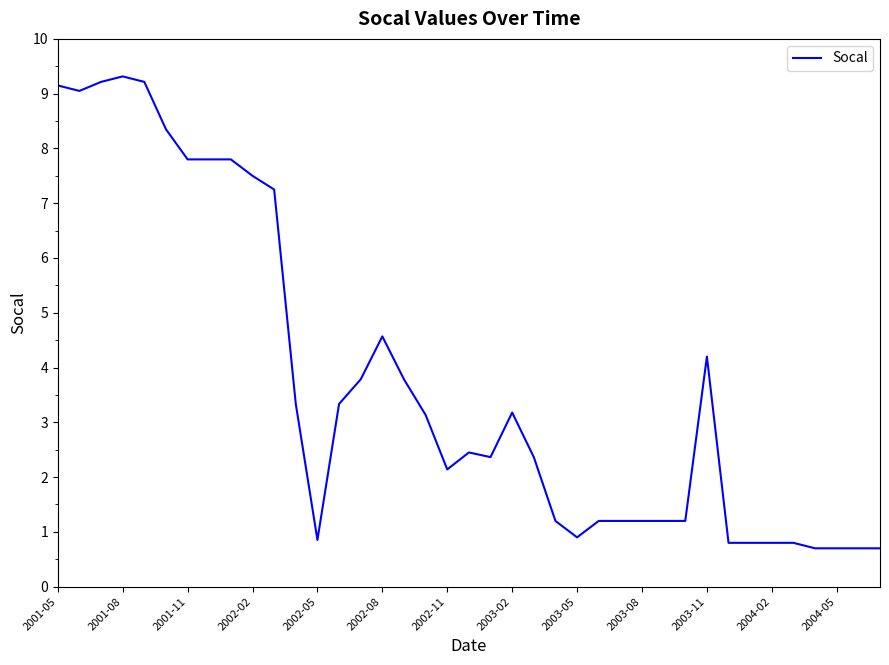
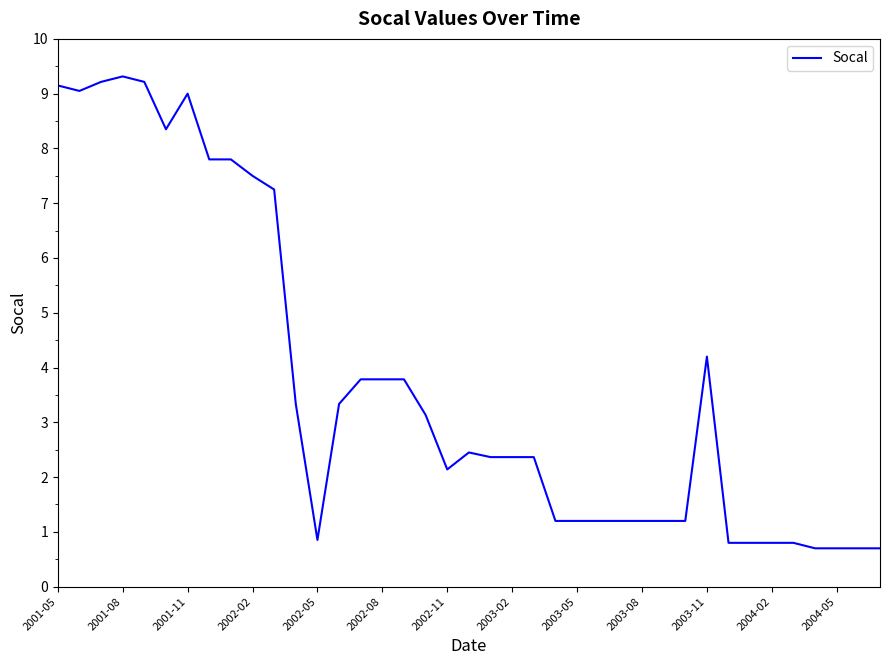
  {
    "2001-05": 9.2,
    "2001-08": 9.3,
-   "2001-11": 7.8,
+   "2001-11": 9.0,
    "2002-02": 7.5,
    "2002-05": 0.9,
-   "2002-08": 4.6,
+   "2002-08": 3.8,
    "2002-11": 2.1,
-   "2003-02": 3.2,
-   "2003-05": 0.9,
+   "2003-02": 2.4,
+   "2003-05": 1.2,
    "2003-08": 1.2,
    "2003-11": 4.2,
    "2004-02": 0.8,
    "2004-05": 0.7
  }
